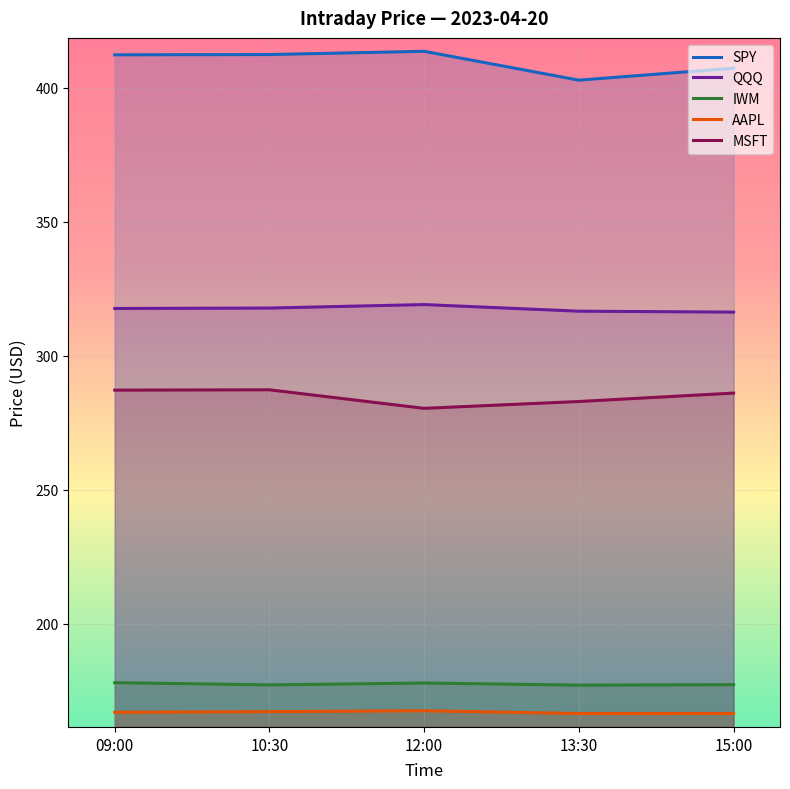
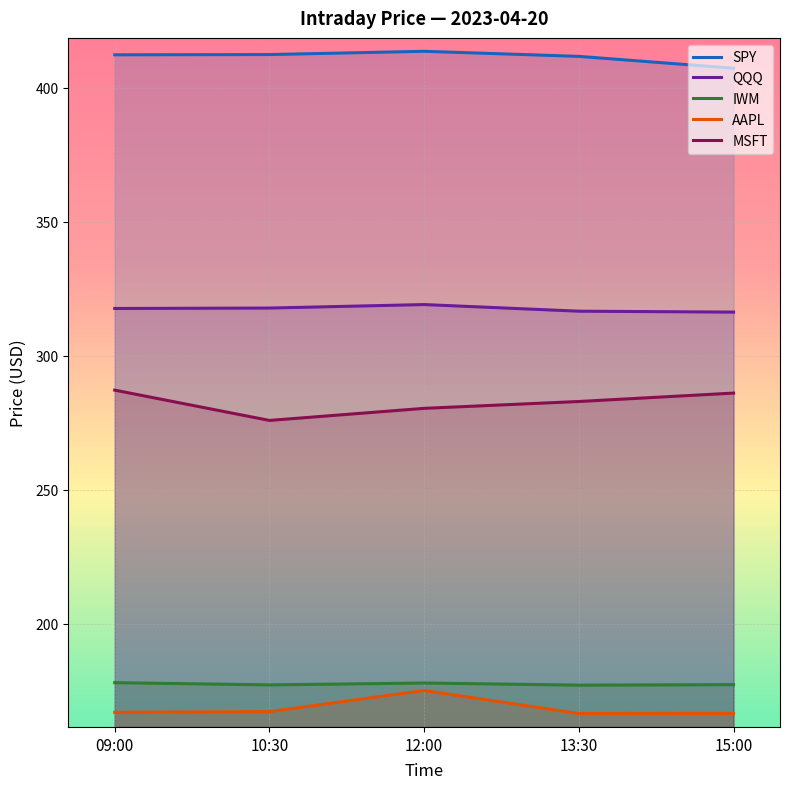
  {
    "SPY": {
      "09:00": 412,
      "10:30": 412,
      "12:00": 414,
-     "13:30": 403
+     "13:30": 412
    },
    "QQQ": {
      "09:00": 318,
      "10:30": 318,
      "12:00": 319,
      "13:30": 317,
      "15:00": 316
    },
    "IWM": {
      "09:00": 178,
      "10:30": 177,
      "12:00": 178,
      "13:30": 177,
      "15:00": 177
    },
    "AAPL": {
      "09:00": 167,
      "10:30": 167,
-     "12:00": 168,
+     "12:00": 175,
      "13:30": 167,
      "15:00": 167
    },
    "MSFT": {
      "09:00": 287,
-     "10:30": 287,
+     "10:30": 276,
      "12:00": 280,
      "13:30": 283,
      "15:00": 286
    }
  }
